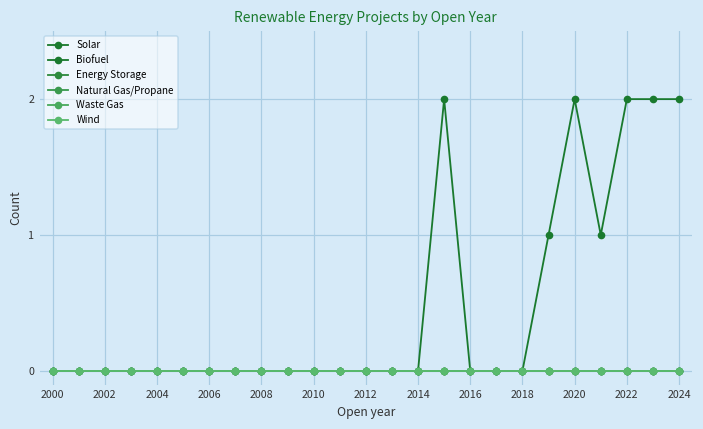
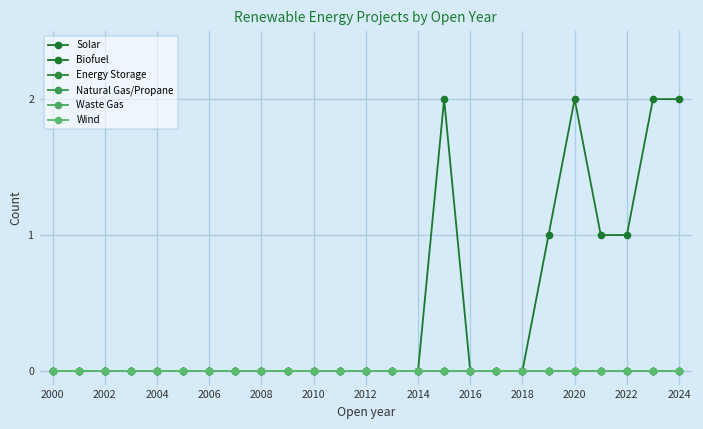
  {
    "Solar": {
      "2020": 2,
-     "2022": 2,
+     "2022": 1,
      "2024": 2
    },
    "Wind": {
      "2020": 0,
      "2022": 0,
      "2024": 0
    }
  }
